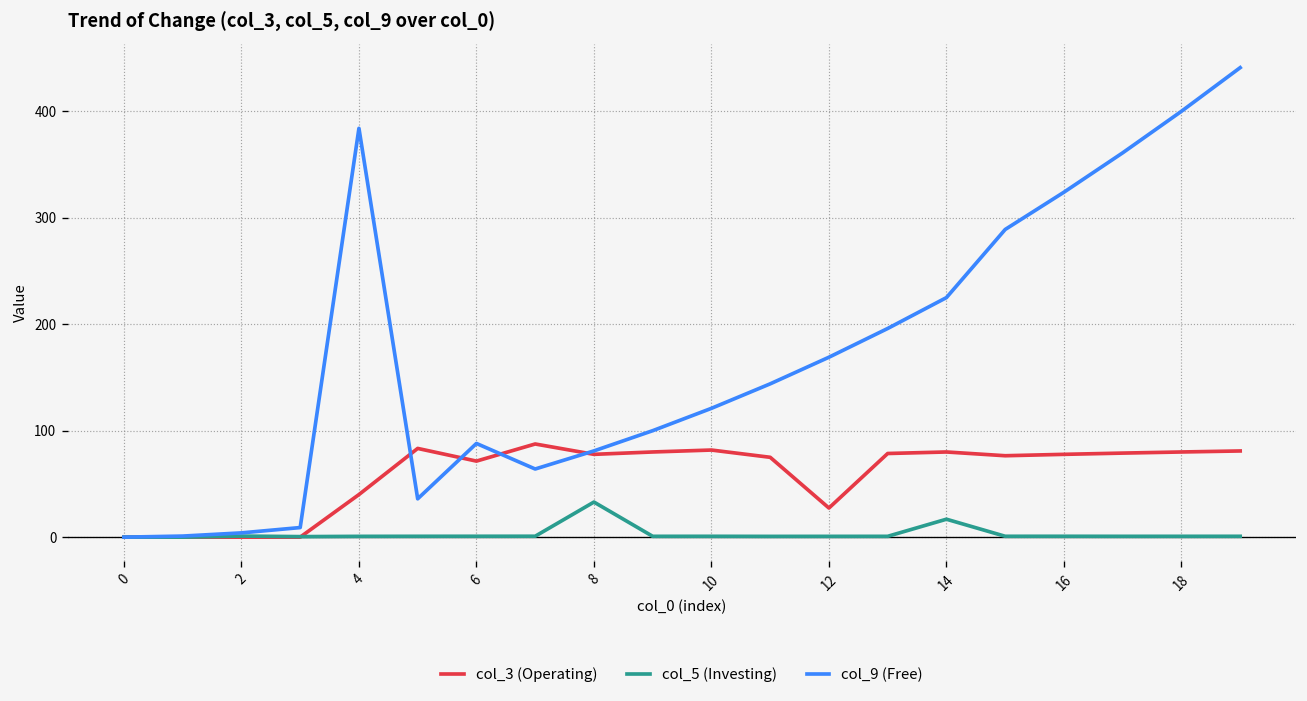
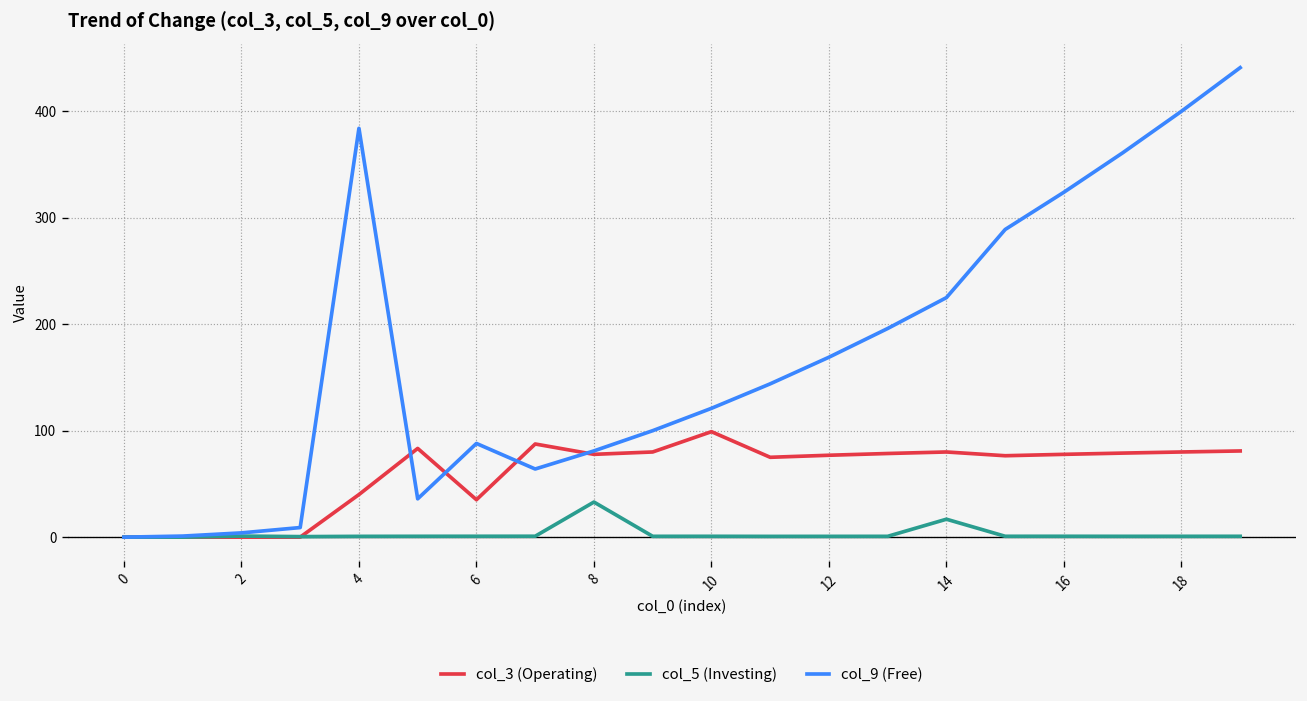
  {
    "col_3 (Operating)": {
      "4": 40,
-     "6": 70,
+     "6": 40,
      "8": 80,
-     "10": 80,
-     "12": 30,
+     "10": 100,
+     "12": 80,
      "14": 80,
      "16": 80,
      "18": 80
    },
    "col_5 (Investing)": {
      "4": 0,
      "6": 0,
      "8": 30,
      "10": 0,
      "12": 0,
      "14": 20,
      "16": 0,
      "18": 0
    },
    "col_9 (Free)": {
      "2": 0,
      "4": 380,
      "6": 90,
      "8": 80,
      "10": 120,
      "12": 170,
      "14": 230,
      "16": 320,
      "18": 400
    }
  }
